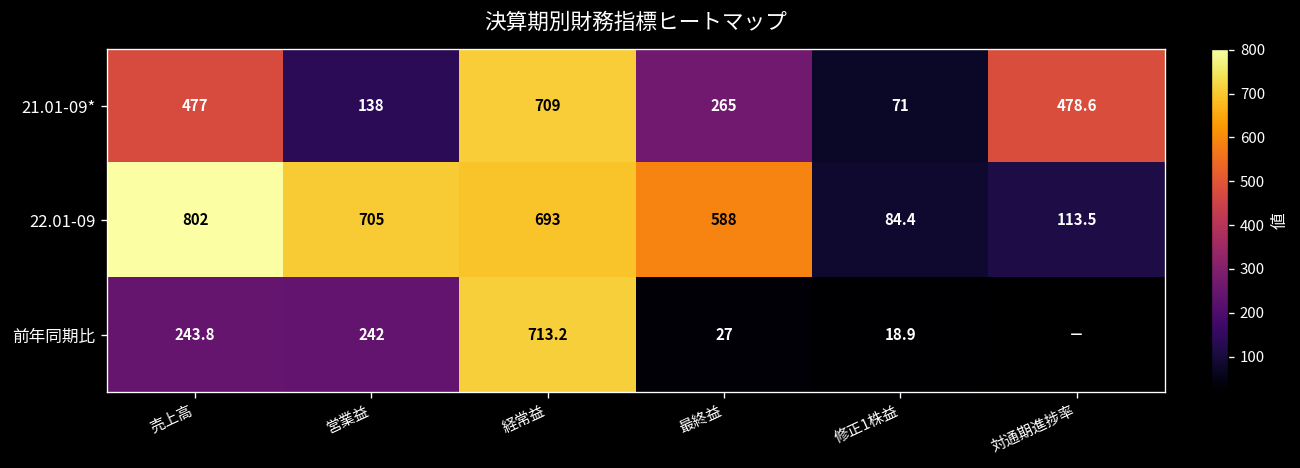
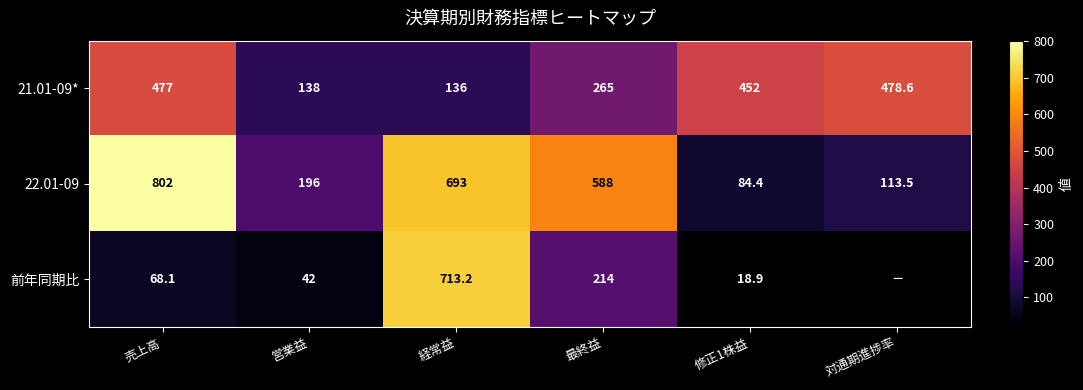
  {
    "21.01-09*": {
      "売上高": 477,
      "営業益": 138,
-     "経常益": 709,
+     "経常益": 136,
      "最終益": 265,
-     "修正1株益": 71,
+     "修正1株益": 452,
      "対通期進捗率": 478.6
    },
    "22.01-09": {
      "売上高": 802,
-     "営業益": 705,
+     "営業益": 196,
      "経常益": 693,
      "最終益": 588,
      "修正1株益": 84.4,
      "対通期進捗率": 113.5
    },
    "前年同期比": {
-     "売上高": 243.8,
-     "営業益": 242,
+     "売上高": 68.1,
+     "営業益": 42,
      "経常益": 713.2,
-     "最終益": 27,
+     "最終益": 214,
      "修正1株益": 18.9
    }
  }
